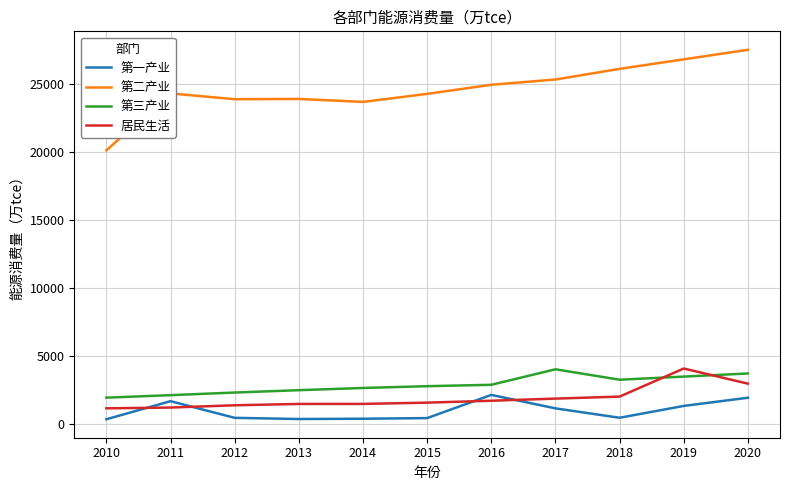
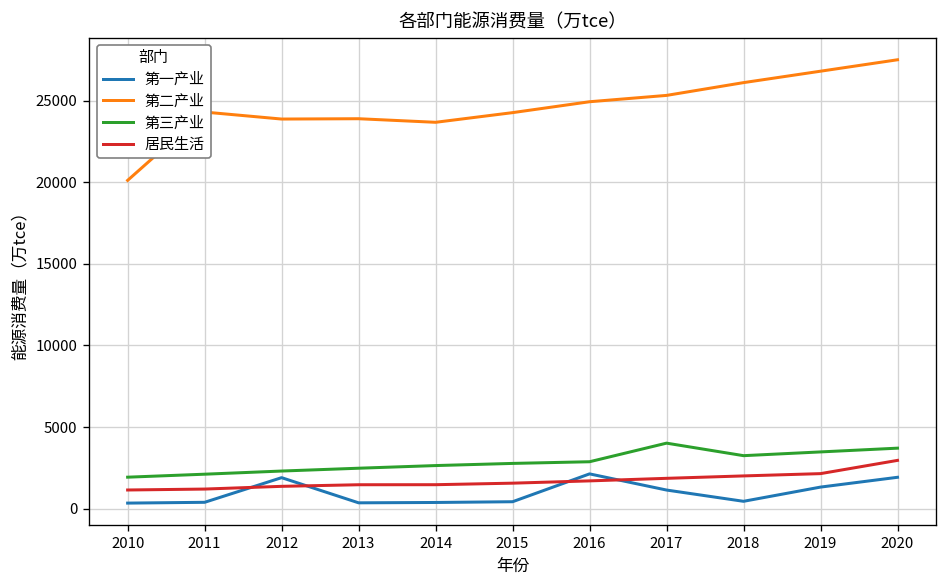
  {
    "第一产业": {
      "2010": 300,
-     "2011": 1700,
-     "2012": 400,
+     "2011": 400,
+     "2012": 1900,
      "2013": 400,
      "2014": 400,
      "2015": 400,
      "2016": 2100,
      "2017": 1100,
      "2018": 500,
      "2019": 1300,
      "2020": 1900
    },
    "第二产业": {
      "2010": 20100,
      "2012": 23900,
      "2013": 23900,
      "2014": 23700,
      "2015": 24300,
      "2016": 24900,
      "2017": 25300,
      "2018": 26100,
      "2019": 26800,
      "2020": 27500
    },
    "第三产业": {
      "2010": 1900,
      "2011": 2100,
      "2012": 2300,
      "2013": 2500,
      "2014": 2600,
      "2015": 2800,
      "2016": 2900,
      "2017": 4000,
      "2018": 3300,
      "2019": 3500,
      "2020": 3700
    },
    "居民生活": {
      "2010": 1100,
      "2011": 1200,
      "2012": 1400,
      "2013": 1500,
      "2014": 1500,
      "2015": 1600,
      "2016": 1700,
      "2017": 1900,
      "2018": 2000,
-     "2019": 4100,
+     "2019": 2200,
      "2020": 3000
    }
  }
